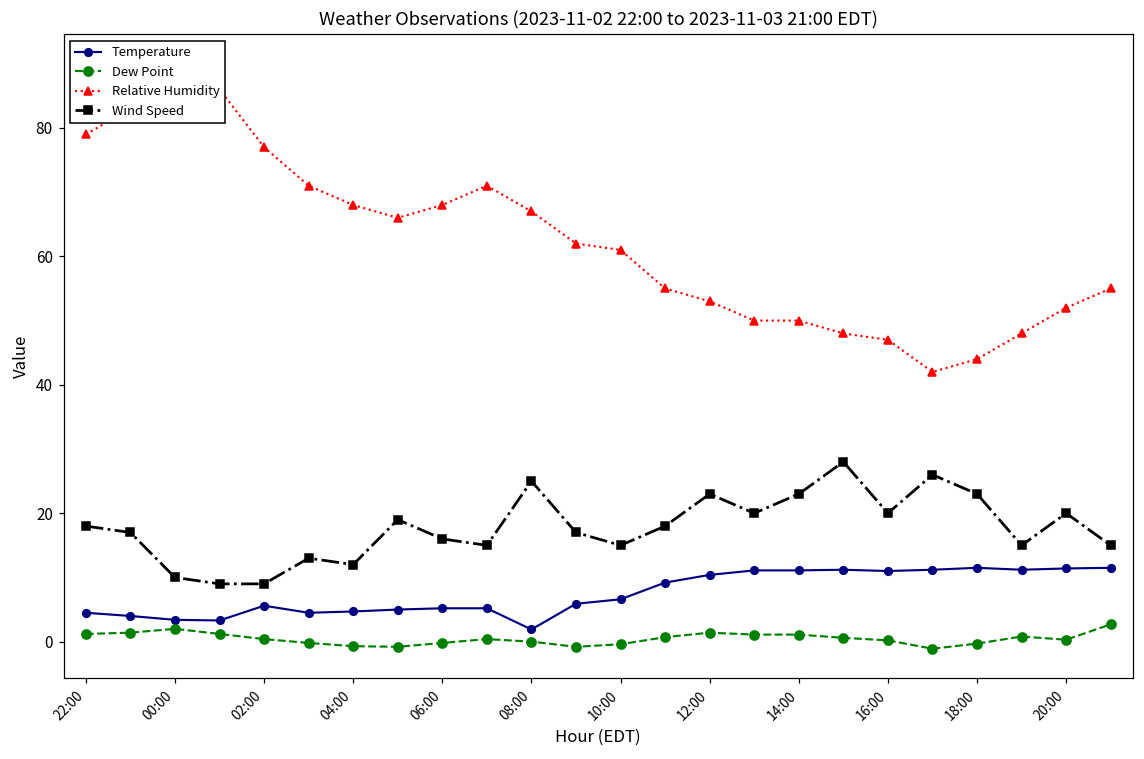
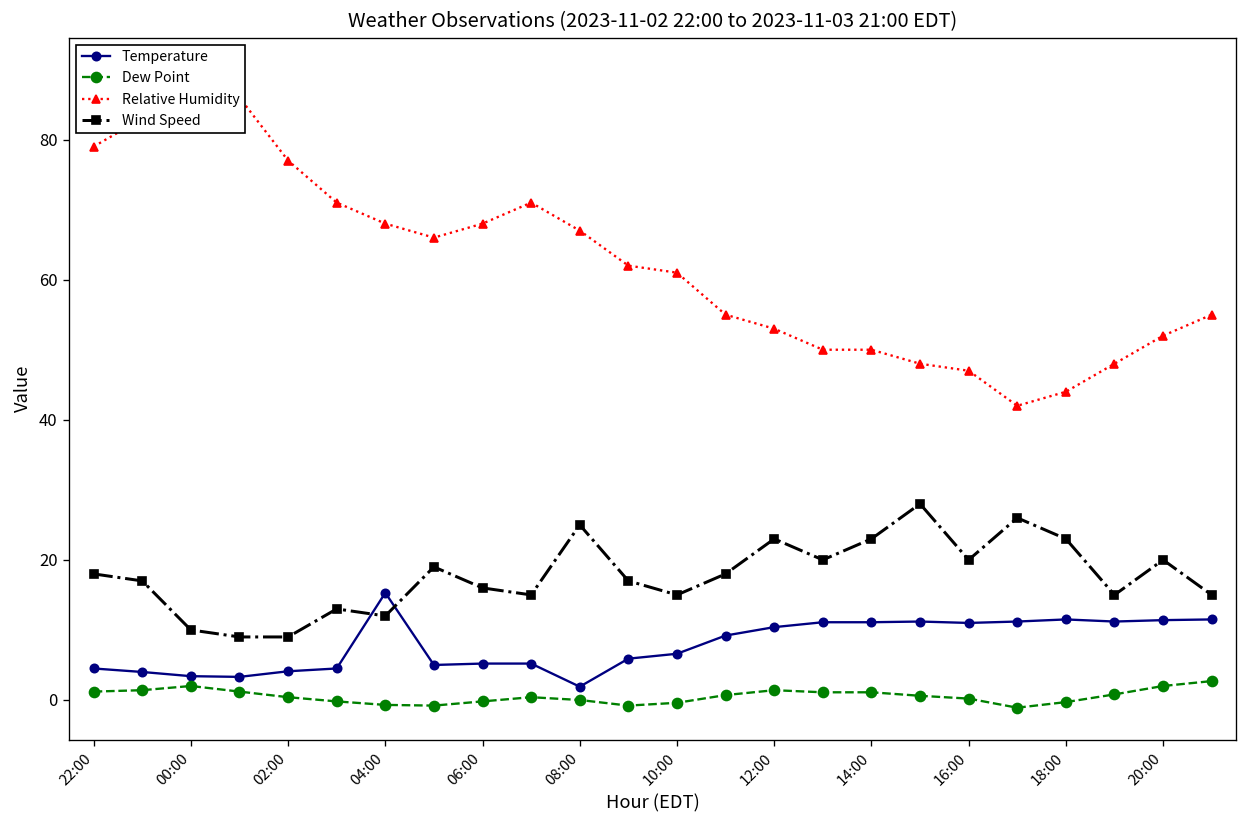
  {
    "Temperature": {
      "22:00": 5,
      "00:00": 3,
-     "02:00": 6,
-     "04:00": 5,
+     "02:00": 4,
+     "04:00": 15,
      "06:00": 5,
      "08:00": 2,
      "10:00": 7,
      "12:00": 10,
      "14:00": 11,
      "16:00": 11,
      "18:00": 12,
      "20:00": 11
    },
    "Dew Point": {
      "22:00": 1,
      "00:00": 2,
      "02:00": 0,
      "04:00": -1,
      "06:00": 0,
      "08:00": 0,
      "10:00": 0,
      "12:00": 1,
      "14:00": 1,
      "16:00": 0,
      "18:00": 0,
-     "20:00": 0
+     "20:00": 2
    },
    "Relative Humidity": {
      "22:00": 79,
      "02:00": 77,
      "04:00": 68,
      "06:00": 68,
      "08:00": 67,
      "10:00": 61,
      "12:00": 53,
      "14:00": 50,
      "16:00": 47,
      "18:00": 44,
      "20:00": 52
    },
    "Wind Speed": {
      "22:00": 18,
      "00:00": 10,
      "02:00": 9,
      "04:00": 12,
      "06:00": 16,
      "08:00": 25,
      "10:00": 15,
      "12:00": 23,
      "14:00": 23,
      "16:00": 20,
      "18:00": 23,
      "20:00": 20
    }
  }
